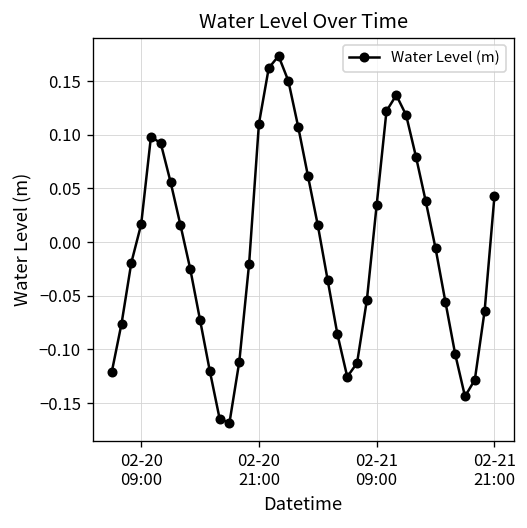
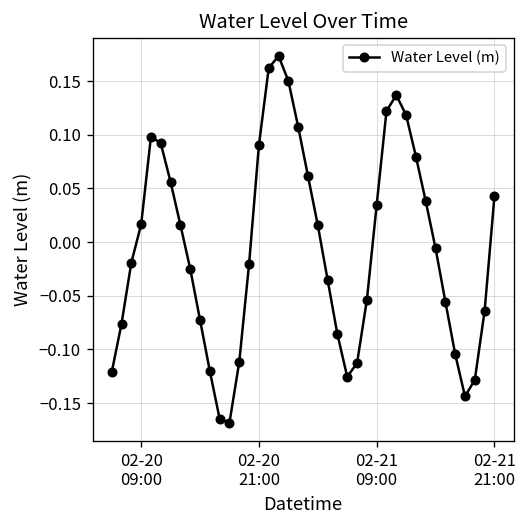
  {
    "02-20 09:00": 0.02,
-   "02-20 21:00": 0.11,
+   "02-20 21:00": 0.09,
    "02-21 09:00": 0.03,
    "02-21 21:00": 0.04
  }
